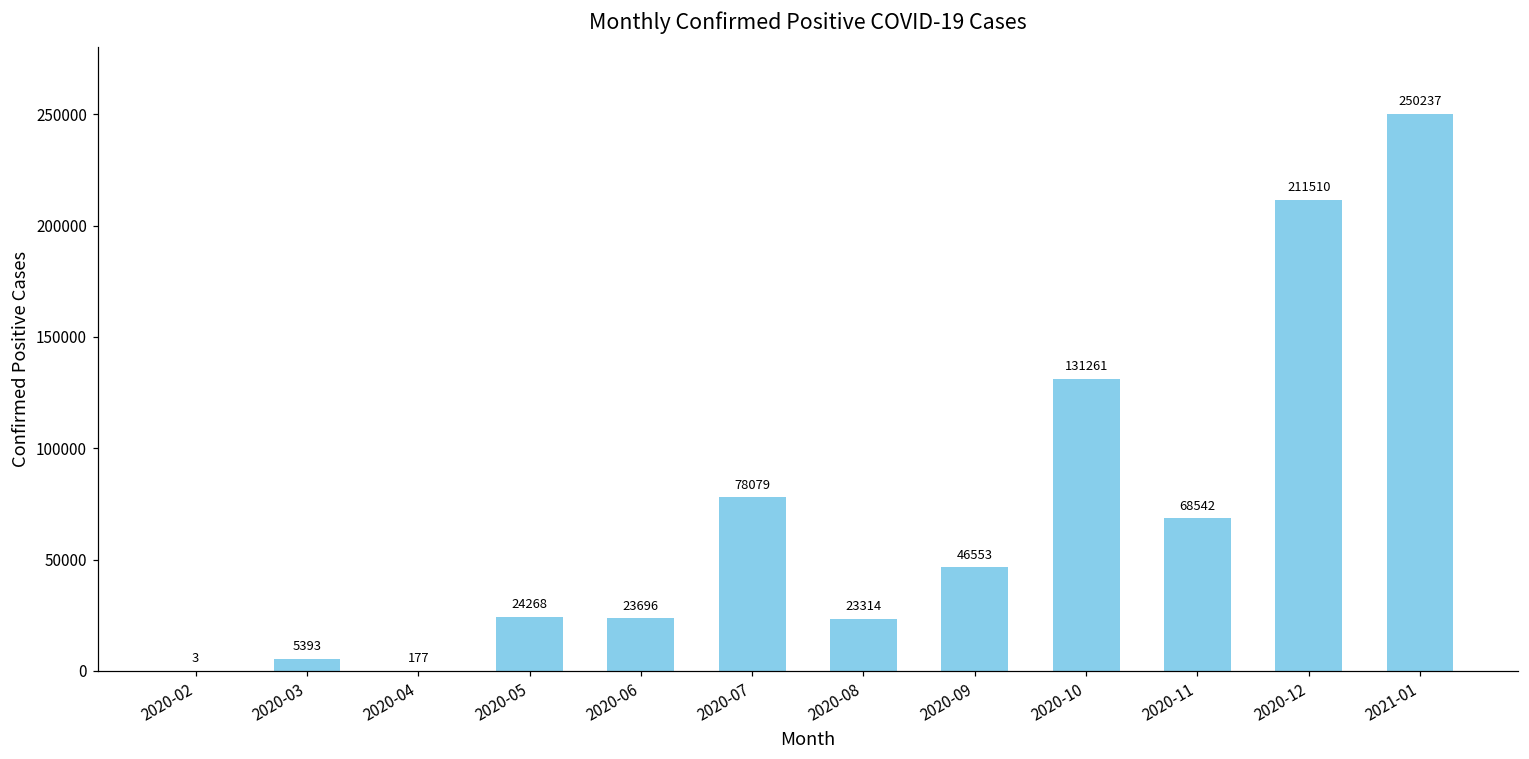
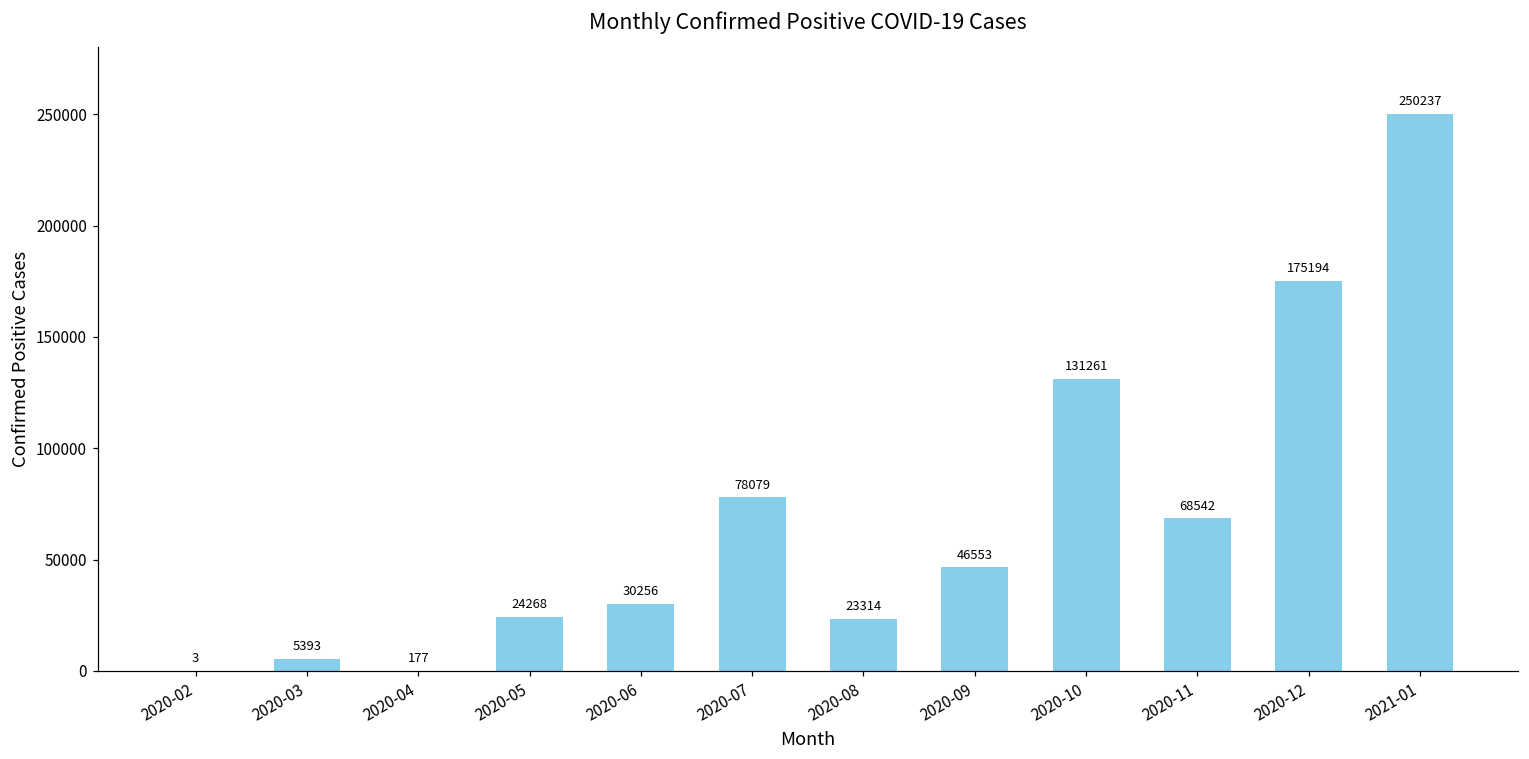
  {
    "2020-02": 3,
    "2020-03": 5393,
    "2020-04": 177,
    "2020-05": 24268,
-   "2020-06": 23696,
+   "2020-06": 30256,
    "2020-07": 78079,
    "2020-08": 23314,
    "2020-09": 46553,
    "2020-10": 131261,
    "2020-11": 68542,
-   "2020-12": 211510,
+   "2020-12": 175194,
    "2021-01": 250237
  }
